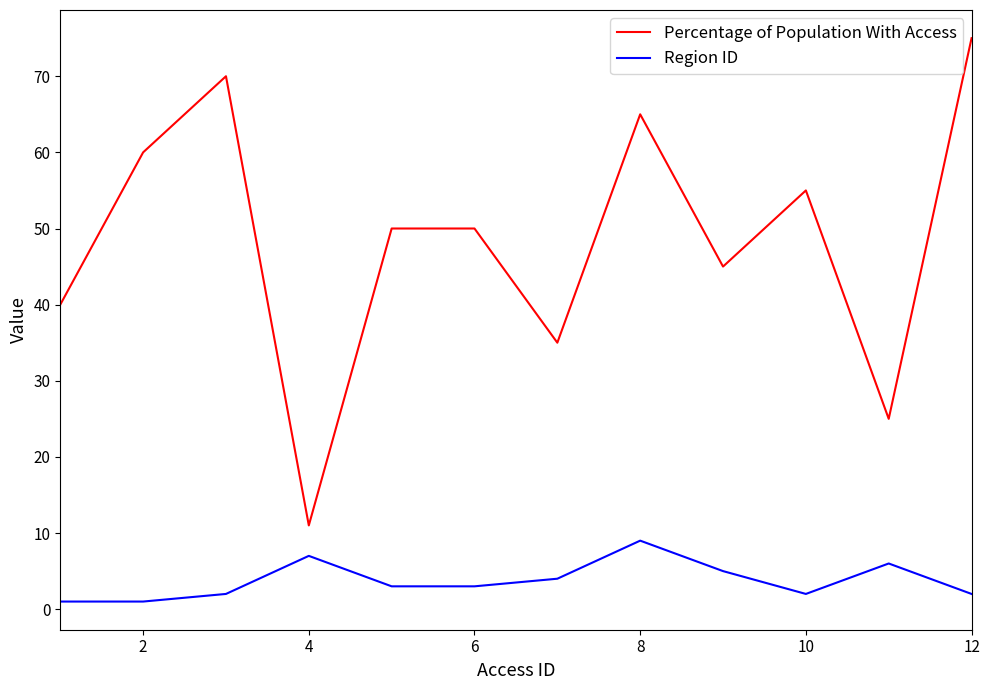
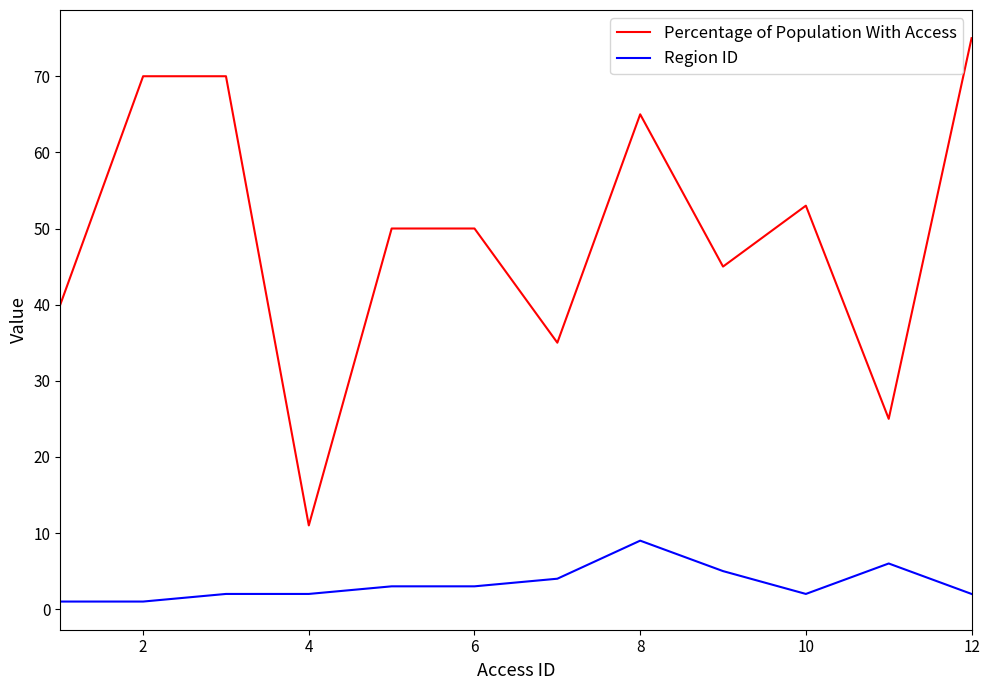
  {
    "Percentage of Population With Access": {
-     "2": 60,
+     "2": 70,
      "4": 11,
      "6": 50,
      "8": 65,
-     "10": 55,
+     "10": 53,
      "12": 75
    },
    "Region ID": {
      "2": 1,
-     "4": 7,
+     "4": 2,
      "6": 3,
      "8": 9,
      "10": 2,
      "12": 2
    }
  }
